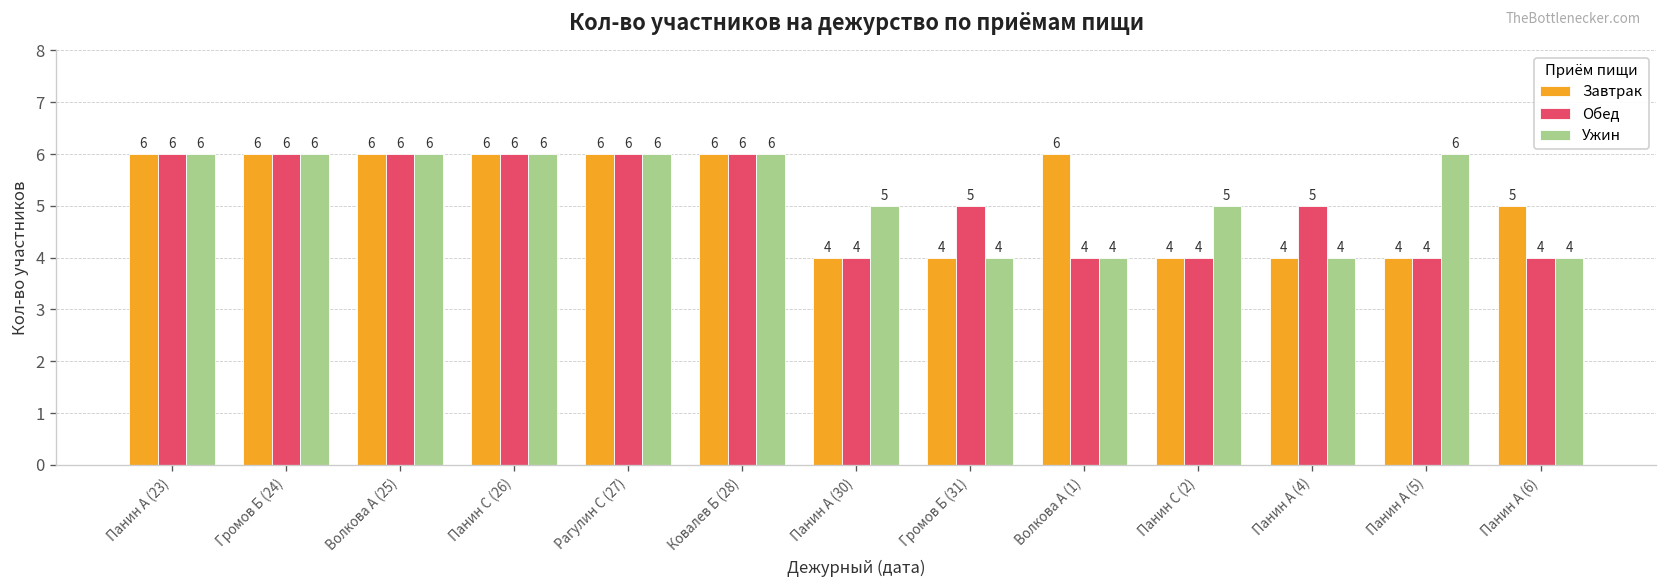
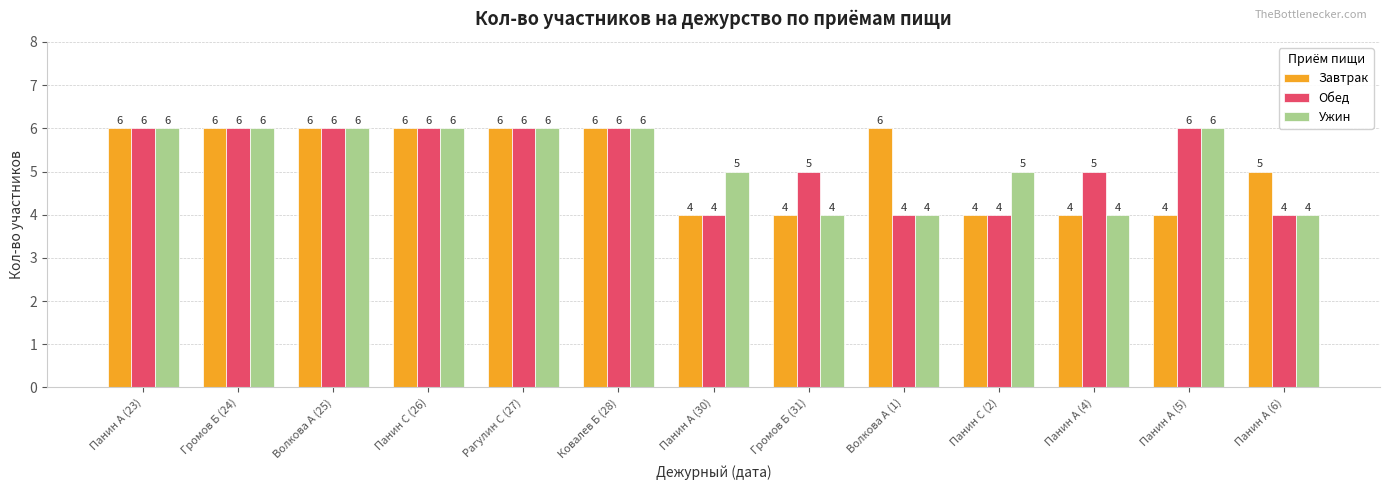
  {
    "Завтрак": {
      "Панин А (23)": 6,
      "Громов Б (24)": 6,
      "Волкова А (25)": 6,
      "Панин С (26)": 6,
      "Рагулин С (27)": 6,
      "Ковалев Б (28)": 6,
      "Панин А (30)": 4,
      "Громов Б (31)": 4,
      "Волкова А (1)": 6,
      "Панин С (2)": 4,
      "Панин А (4)": 4,
      "Панин А (5)": 4,
      "Панин А (6)": 5
    },
    "Обед": {
      "Панин А (23)": 6,
      "Громов Б (24)": 6,
      "Волкова А (25)": 6,
      "Панин С (26)": 6,
      "Рагулин С (27)": 6,
      "Ковалев Б (28)": 6,
      "Панин А (30)": 4,
      "Громов Б (31)": 5,
      "Волкова А (1)": 4,
      "Панин С (2)": 4,
      "Панин А (4)": 5,
-     "Панин А (5)": 4,
+     "Панин А (5)": 6,
      "Панин А (6)": 4
    },
    "Ужин": {
      "Панин А (23)": 6,
      "Громов Б (24)": 6,
      "Волкова А (25)": 6,
      "Панин С (26)": 6,
      "Рагулин С (27)": 6,
      "Ковалев Б (28)": 6,
      "Панин А (30)": 5,
      "Громов Б (31)": 4,
      "Волкова А (1)": 4,
      "Панин С (2)": 5,
      "Панин А (4)": 4,
      "Панин А (5)": 6,
      "Панин А (6)": 4
    }
  }
